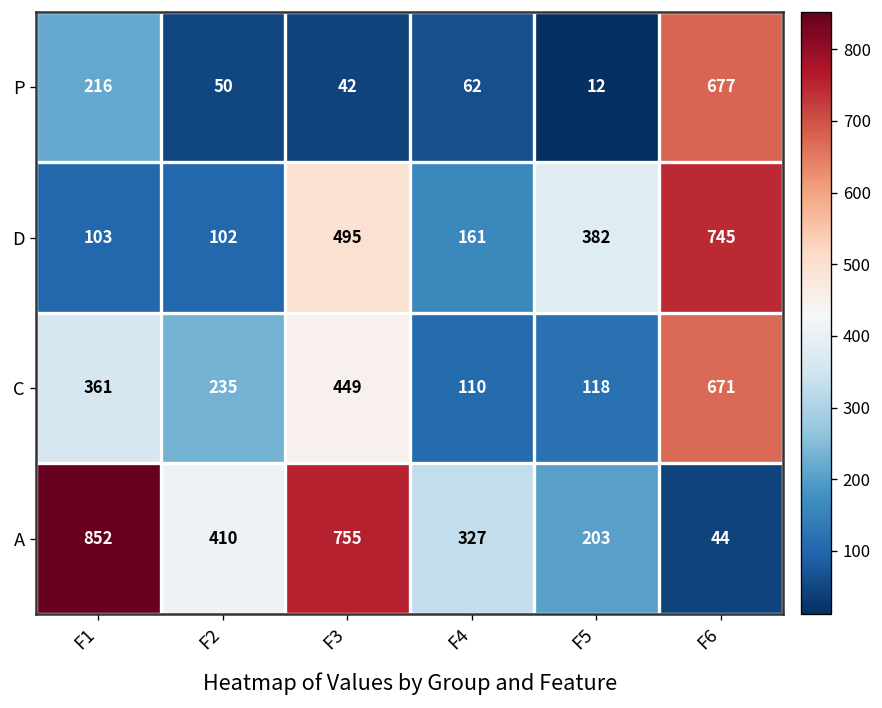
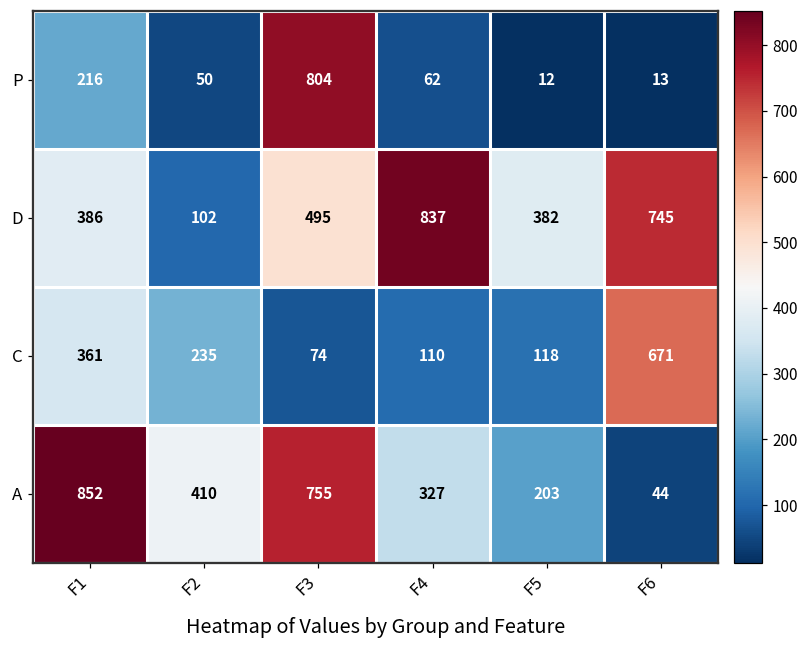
  {
    "P": {
      "F1": 216,
      "F2": 50,
-     "F3": 42,
+     "F3": 804,
      "F4": 62,
      "F5": 12,
-     "F6": 677
+     "F6": 13
    },
    "D": {
-     "F1": 103,
+     "F1": 386,
      "F2": 102,
      "F3": 495,
-     "F4": 161,
+     "F4": 837,
      "F5": 382,
      "F6": 745
    },
    "C": {
      "F1": 361,
      "F2": 235,
-     "F3": 449,
+     "F3": 74,
      "F4": 110,
      "F5": 118,
      "F6": 671
    },
    "A": {
      "F1": 852,
      "F2": 410,
      "F3": 755,
      "F4": 327,
      "F5": 203,
      "F6": 44
    }
  }
